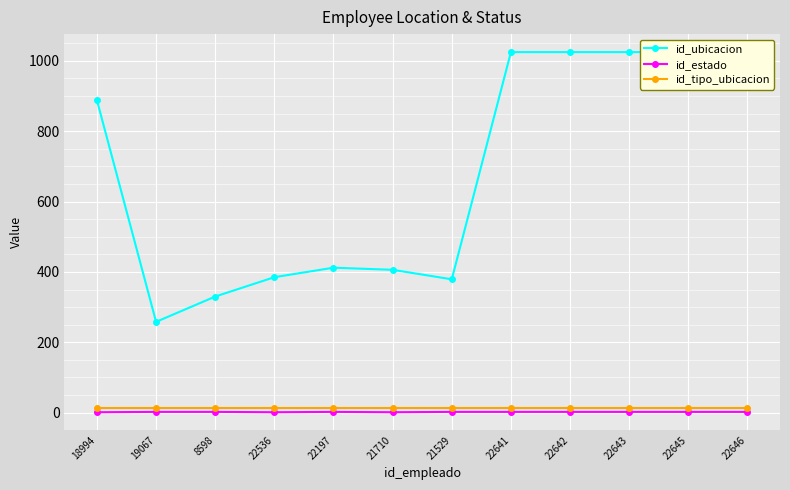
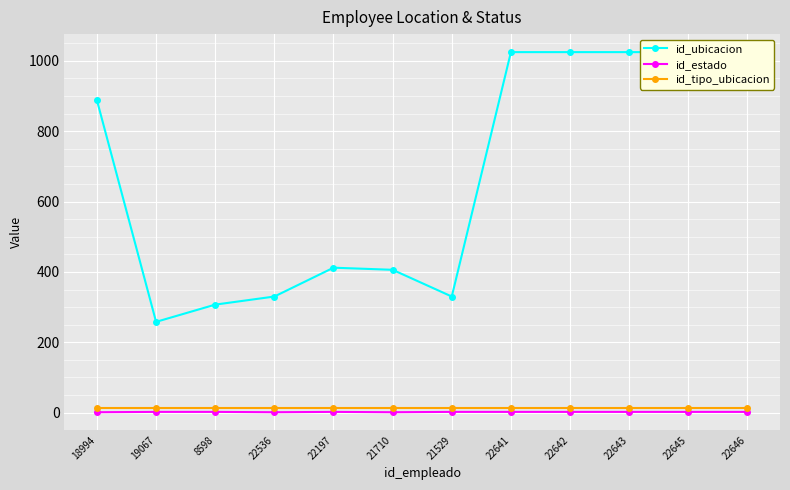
  {
    "id_ubicacion": {
      "18994": 890,
      "19067": 260,
-     "8598": 330,
-     "22536": 390,
+     "8598": 310,
+     "22536": 330,
      "22197": 410,
      "21710": 410,
-     "21529": 380,
+     "21529": 330,
      "22641": 1030,
      "22642": 1030,
      "22643": 1030
    },
    "id_estado": {
      "18994": 0,
      "19067": 0,
      "8598": 0,
      "22536": 0,
      "22197": 0,
      "21710": 0,
      "21529": 0,
      "22641": 0,
      "22642": 0,
      "22643": 0,
      "22645": 0,
      "22646": 0
    },
    "id_tipo_ubicacion": {
      "18994": 10,
      "19067": 10,
      "8598": 10,
      "22536": 10,
      "22197": 10,
      "21710": 10,
      "21529": 10,
      "22641": 10,
      "22642": 10,
      "22643": 10,
      "22645": 10,
      "22646": 10
    }
  }
